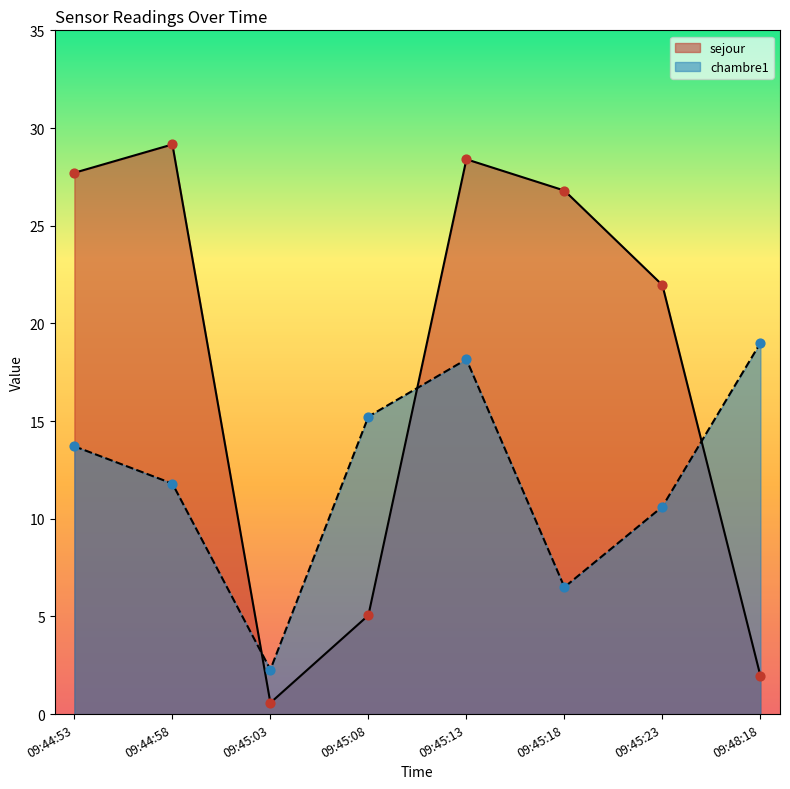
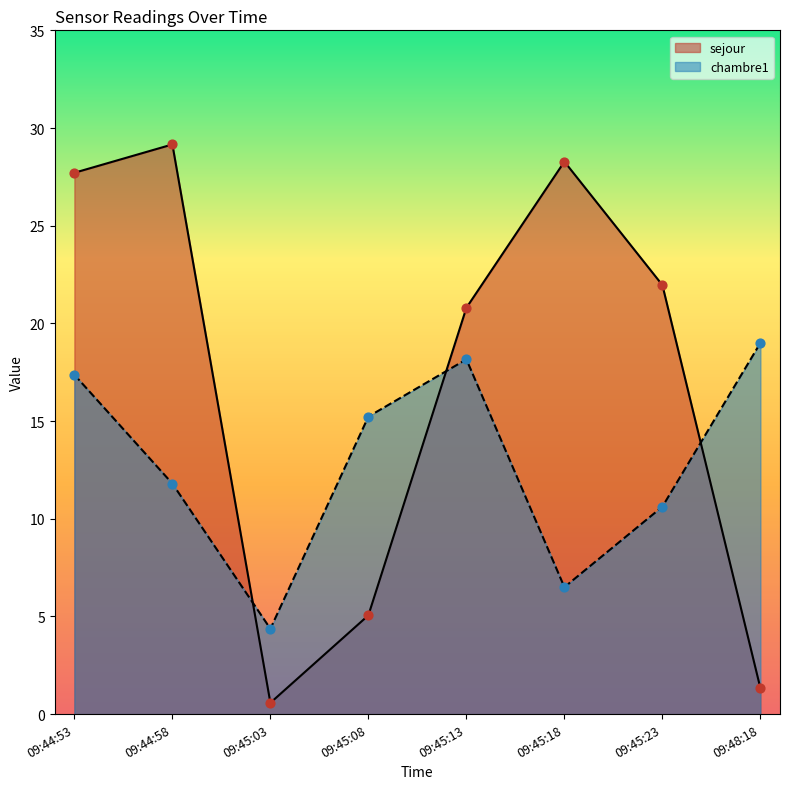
  {
    "sejour": {
      "09:44:53": 27.7,
      "09:44:58": 29.2,
      "09:45:03": 0.6,
      "09:45:08": 5.1,
-     "09:45:13": 28.4,
-     "09:45:18": 26.8,
+     "09:45:13": 20.8,
+     "09:45:18": 28.3,
      "09:45:23": 22.0,
-     "09:48:18": 2.0
+     "09:48:18": 1.3
    },
    "chambre1": {
-     "09:44:53": 13.7,
+     "09:44:53": 17.4,
      "09:44:58": 11.8,
-     "09:45:03": 2.3,
+     "09:45:03": 4.4,
      "09:45:08": 15.2,
      "09:45:13": 18.2,
      "09:45:18": 6.5,
      "09:45:23": 10.6,
      "09:48:18": 19.0
    }
  }
